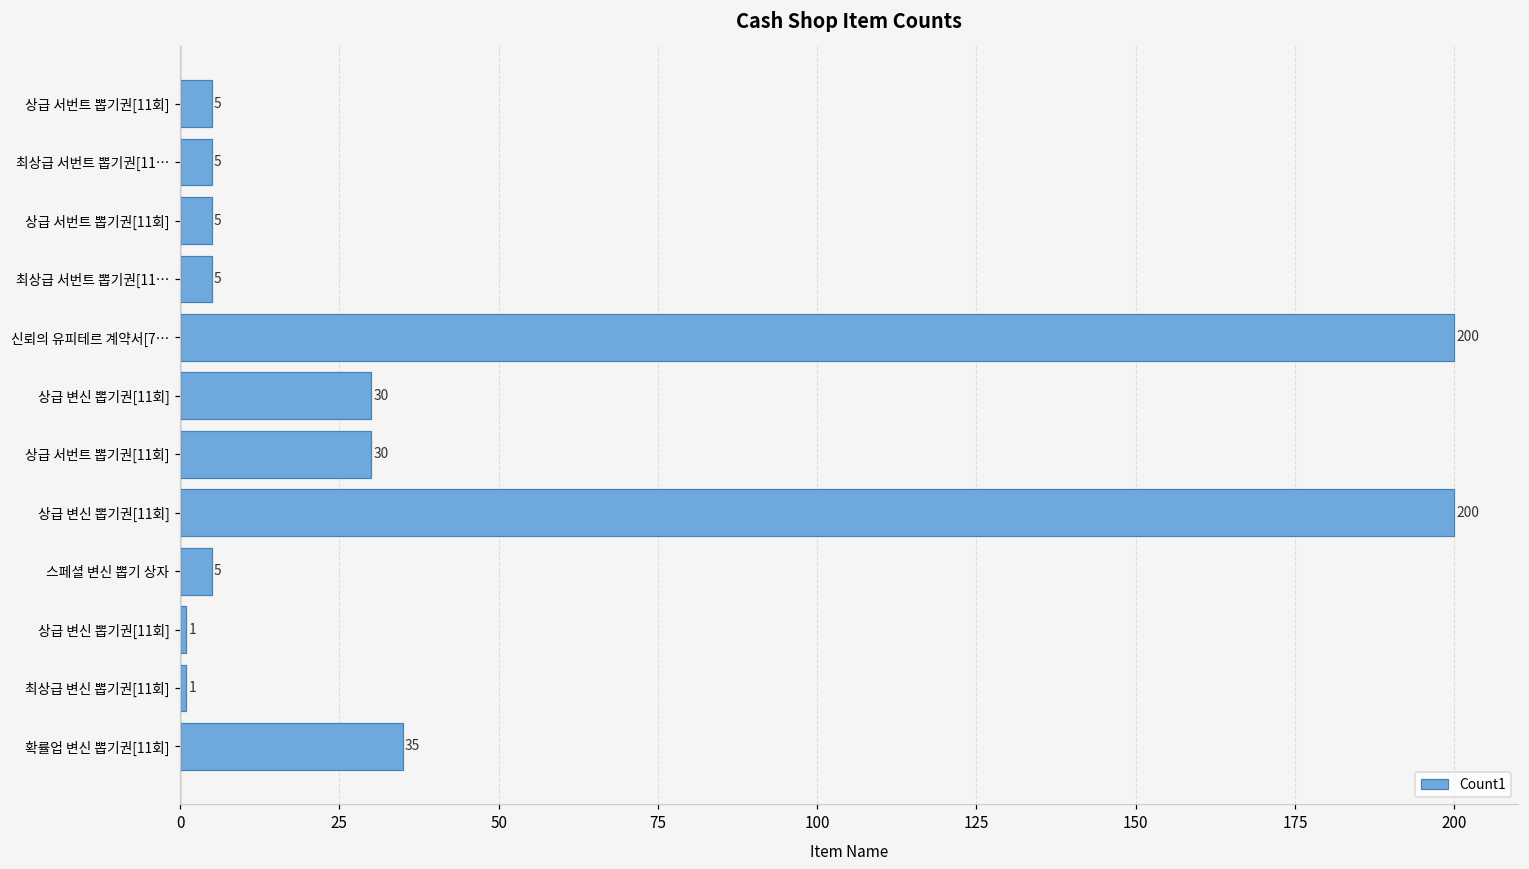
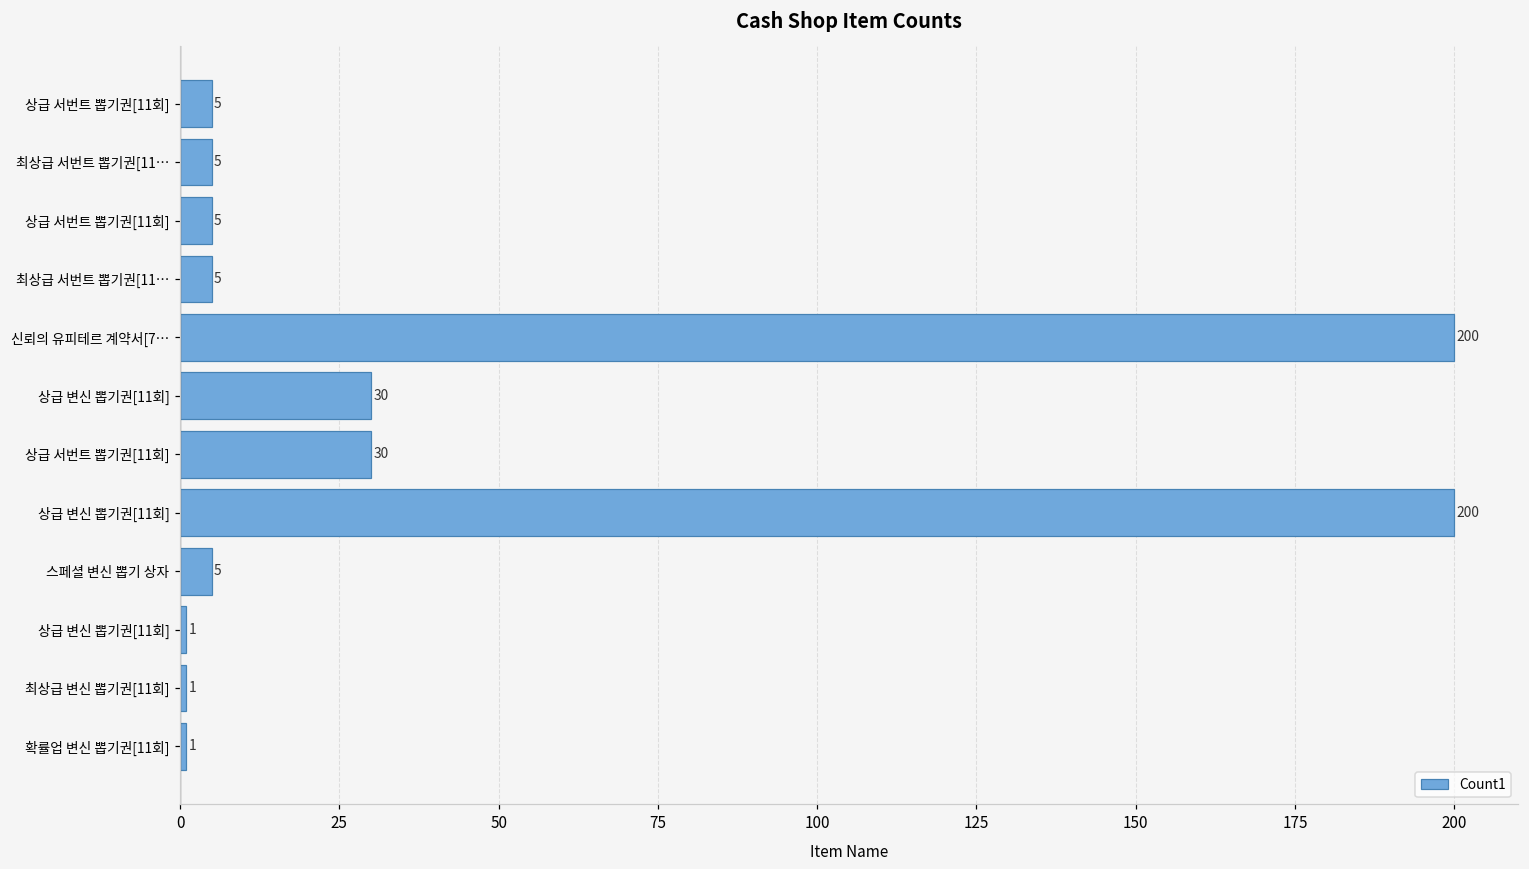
  {
    "신뢰의 유피테르 계약서[7…": 200,
    "스페셜 변신 뽑기 상자": 5,
    "최상급 변신 뽑기권[11회]": 1,
-   "확률업 변신 뽑기권[11회]": 35
+   "확률업 변신 뽑기권[11회]": 1
  }
